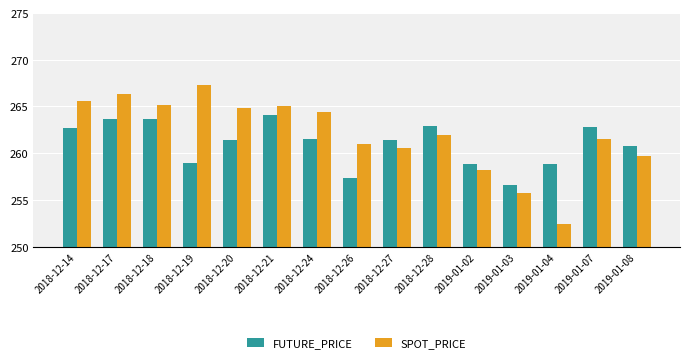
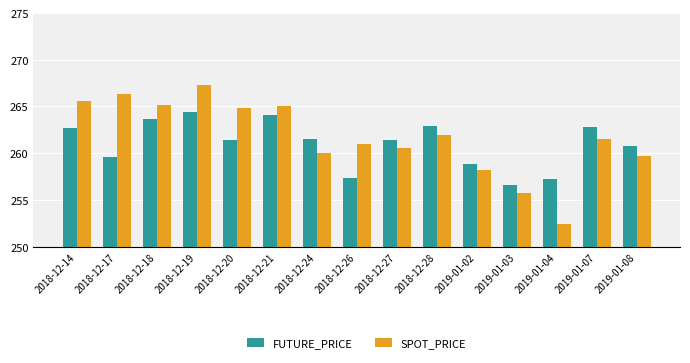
  {
    "FUTURE_PRICE": {
      "2018-12-14": 263,
-     "2018-12-17": 264,
+     "2018-12-17": 260,
      "2018-12-18": 264,
-     "2018-12-19": 259,
+     "2018-12-19": 264,
      "2018-12-20": 261,
      "2018-12-21": 264,
      "2018-12-24": 262,
      "2018-12-26": 257,
      "2018-12-27": 261,
      "2018-12-28": 263,
      "2019-01-02": 259,
      "2019-01-03": 257,
-     "2019-01-04": 259,
+     "2019-01-04": 257,
      "2019-01-07": 263,
      "2019-01-08": 261
    },
    "SPOT_PRICE": {
      "2018-12-14": 266,
      "2018-12-17": 266,
      "2018-12-18": 265,
      "2018-12-19": 267,
      "2018-12-20": 265,
      "2018-12-21": 265,
-     "2018-12-24": 264,
+     "2018-12-24": 260,
      "2018-12-26": 261,
      "2018-12-27": 261,
      "2018-12-28": 262,
      "2019-01-02": 258,
      "2019-01-03": 256,
      "2019-01-04": 252,
      "2019-01-07": 262,
      "2019-01-08": 260
    }
  }
